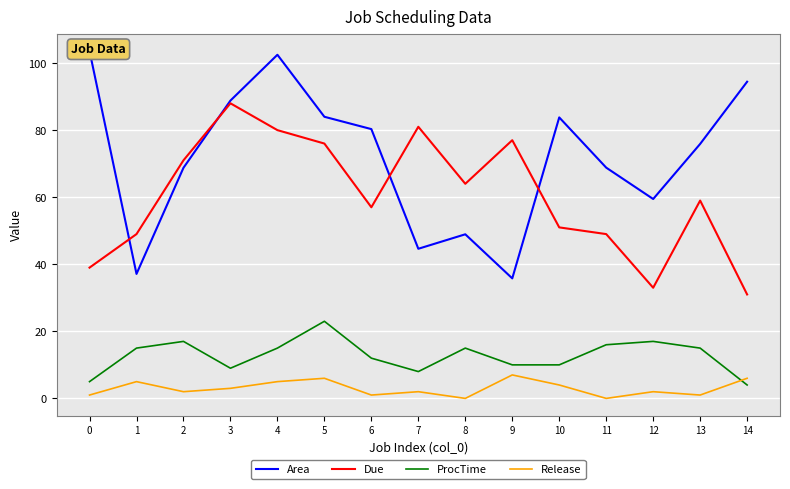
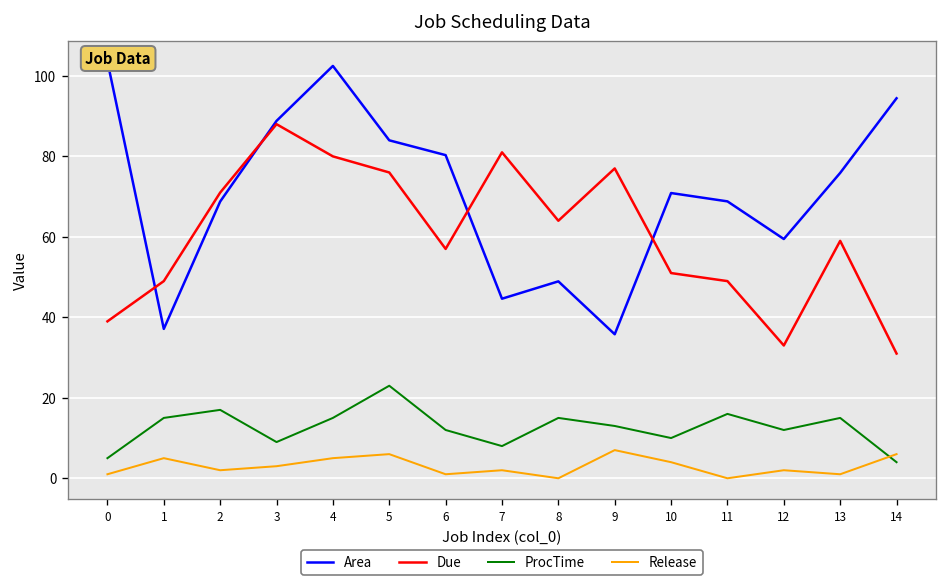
  {
    "Area": {
      "1": 37,
      "2": 69,
      "3": 89,
      "4": 102,
      "5": 84,
      "6": 80,
      "7": 45,
      "8": 49,
      "9": 36,
-     "10": 84,
+     "10": 71,
      "11": 69,
      "12": 59,
      "13": 76,
      "14": 94
    },
    "Due": {
      "0": 39,
      "1": 49,
      "2": 71,
      "3": 88,
      "4": 80,
      "5": 76,
      "6": 57,
      "7": 81,
      "8": 64,
      "9": 77,
      "10": 51,
      "11": 49,
      "12": 33,
      "13": 59,
      "14": 31
    },
    "ProcTime": {
      "0": 5,
      "1": 15,
      "2": 17,
      "3": 9,
      "4": 15,
      "5": 23,
      "6": 12,
      "7": 8,
      "8": 15,
-     "9": 10,
+     "9": 13,
      "10": 10,
      "11": 16,
-     "12": 17,
+     "12": 12,
      "13": 15,
      "14": 4
    },
    "Release": {
      "0": 1,
      "1": 5,
      "2": 2,
      "3": 3,
      "4": 5,
      "5": 6,
      "6": 1,
      "7": 2,
      "8": 0,
      "9": 7,
      "10": 4,
      "11": 0,
      "12": 2,
      "13": 1,
      "14": 6
    }
  }
